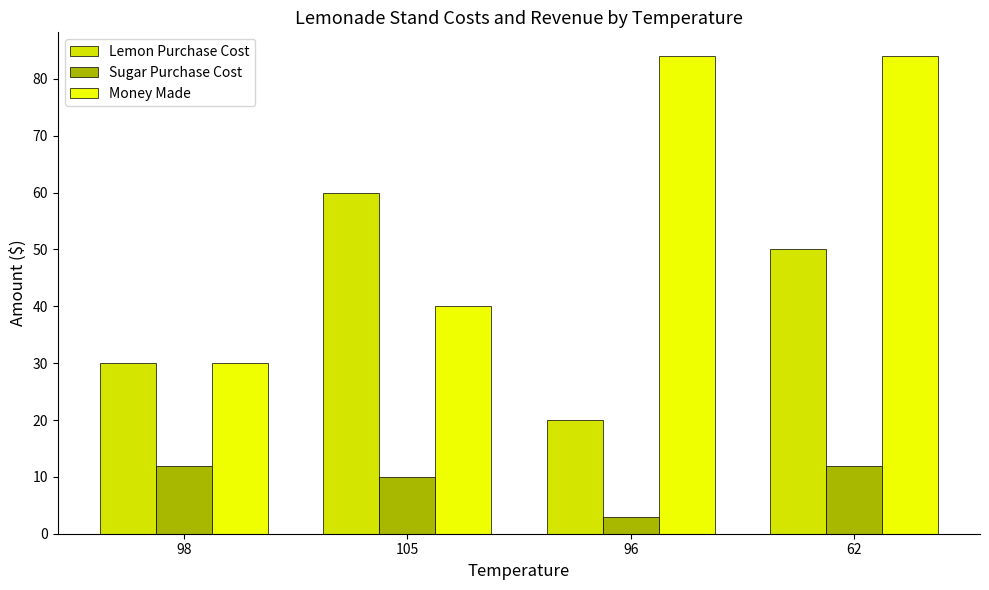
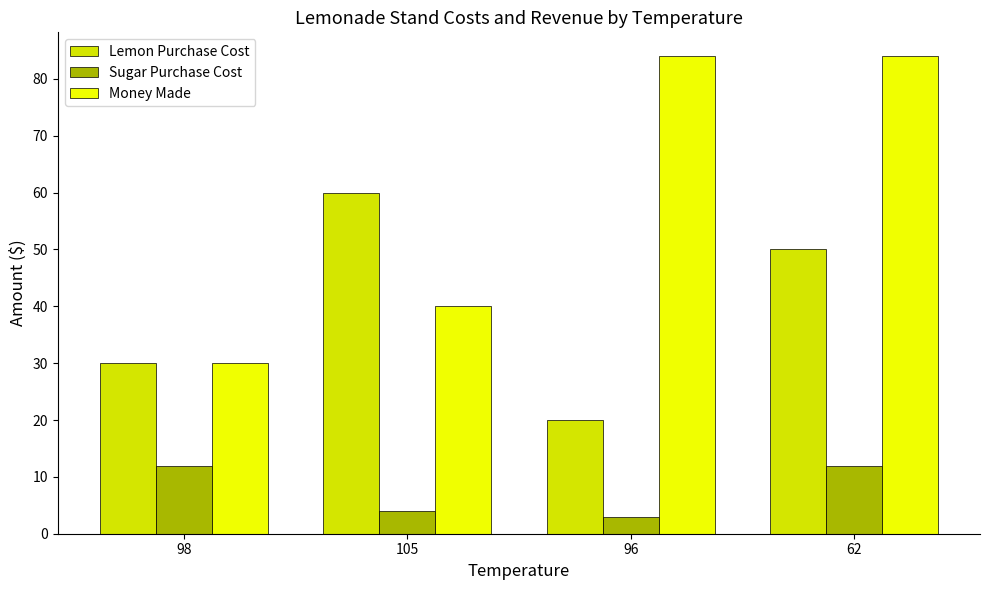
  {
    "Sugar Purchase Cost": {
      "98": 12,
-     "105": 10,
+     "105": 4,
      "96": 3,
      "62": 12
    }
  }
